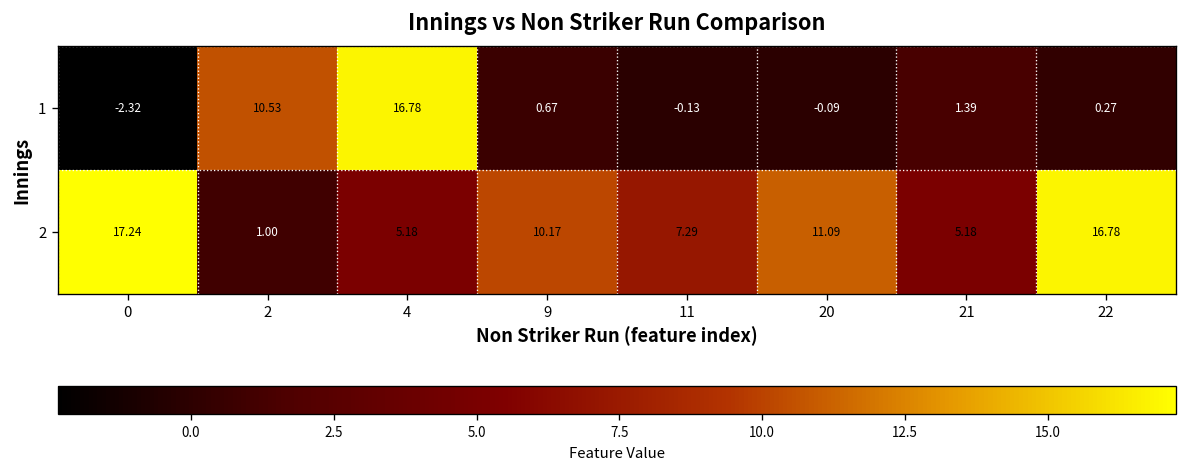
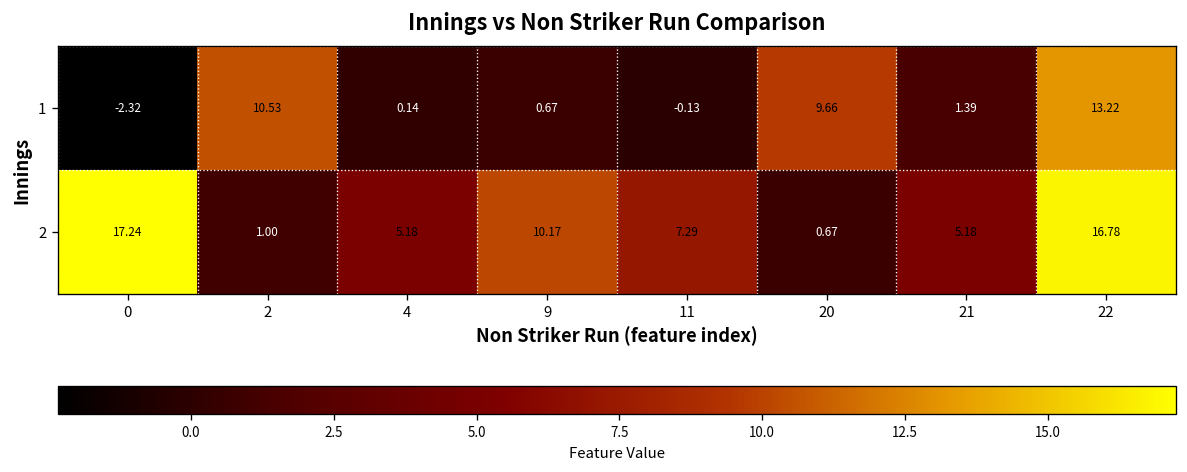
  {
    "1": {
      "0": -2.32,
      "2": 10.53,
-     "4": 16.78,
+     "4": 0.14,
      "9": 0.67,
      "11": -0.13,
-     "20": -0.09,
+     "20": 9.66,
      "21": 1.39,
-     "22": 0.27
+     "22": 13.22
    },
    "2": {
      "0": 17.24,
      "2": 1.00,
      "4": 5.18,
      "9": 10.17,
      "11": 7.29,
-     "20": 11.09,
+     "20": 0.67,
      "21": 5.18,
      "22": 16.78
    }
  }
